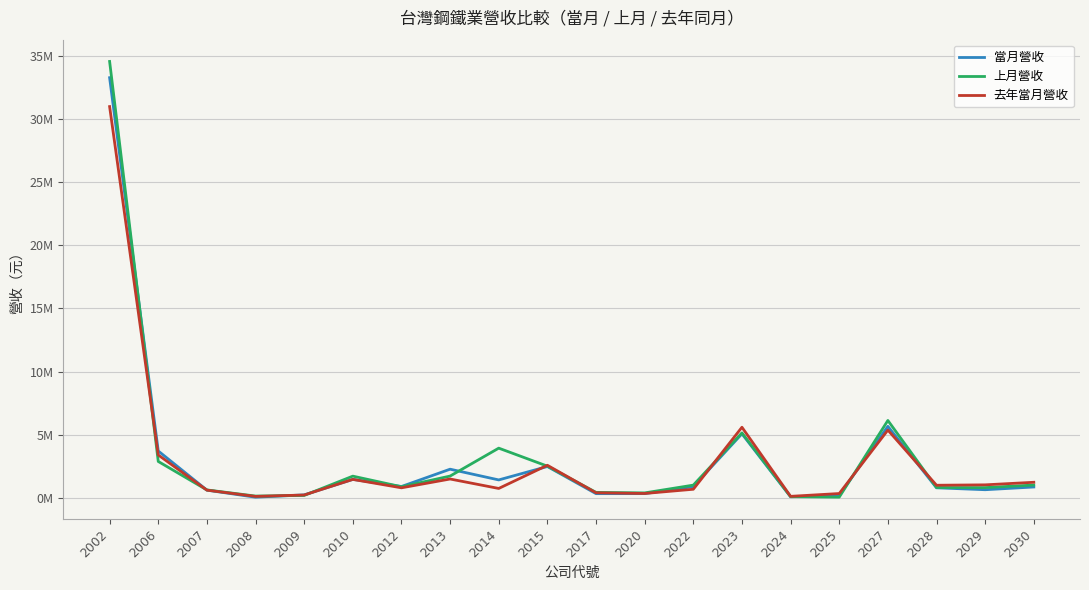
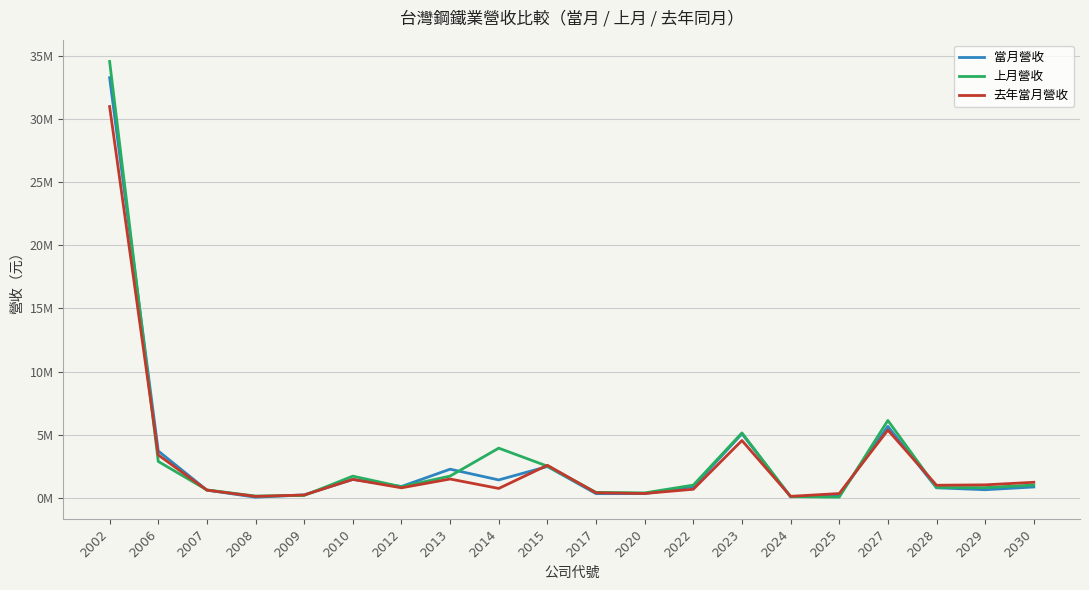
  {
    "當月營收": {
      "2002": 33200000,
      "2006": 3700000,
      "2013": 2300000,
      "2014": 1400000,
      "2027": 5700000
    },
    "上月營收": {
      "2002": 34500000,
      "2006": 2900000,
      "2010": 1700000,
      "2013": 1700000,
      "2014": 3900000,
      "2027": 6100000
    },
    "去年當月營收": {
      "2002": 31000000,
      "2006": 3400000,
      "2013": 1500000,
      "2014": 800000,
      "2022": 700000,
-     "2023": 5600000,
+     "2023": 4600000,
      "2027": 5400000,
      "2029": 1000000,
      "2030": 1200000
    }
  }
